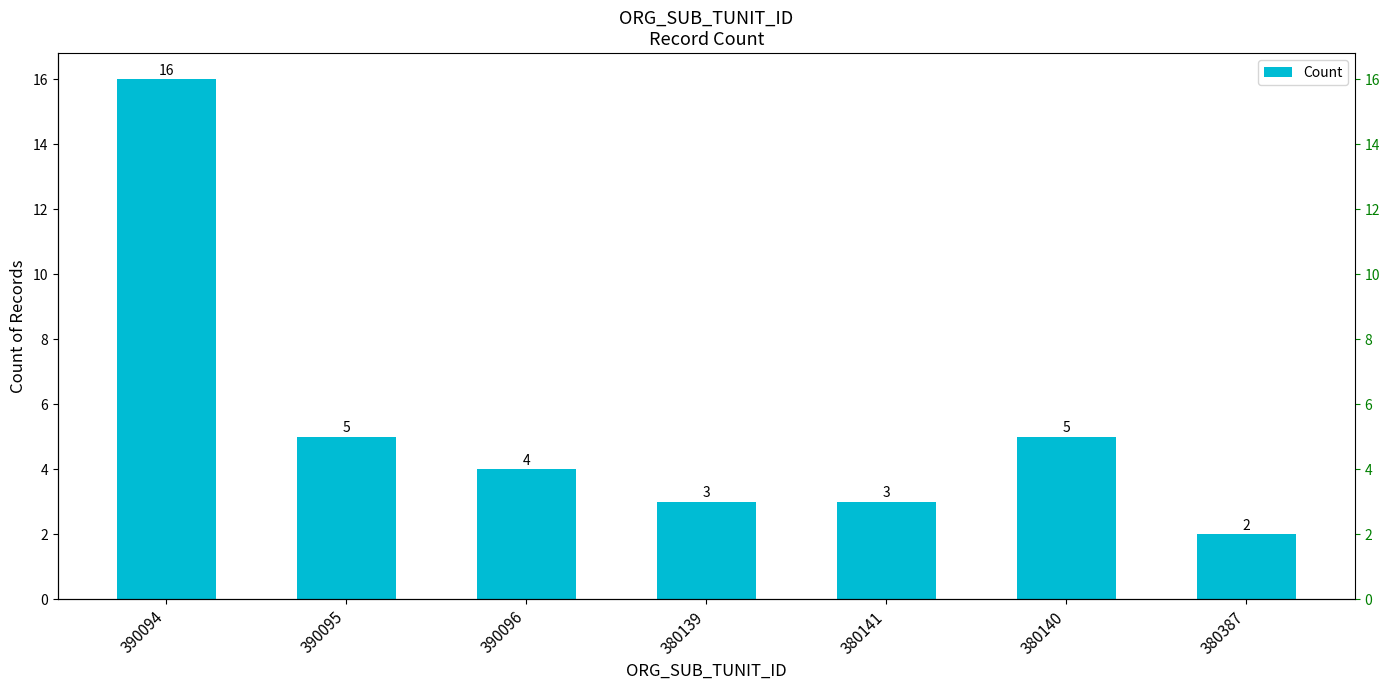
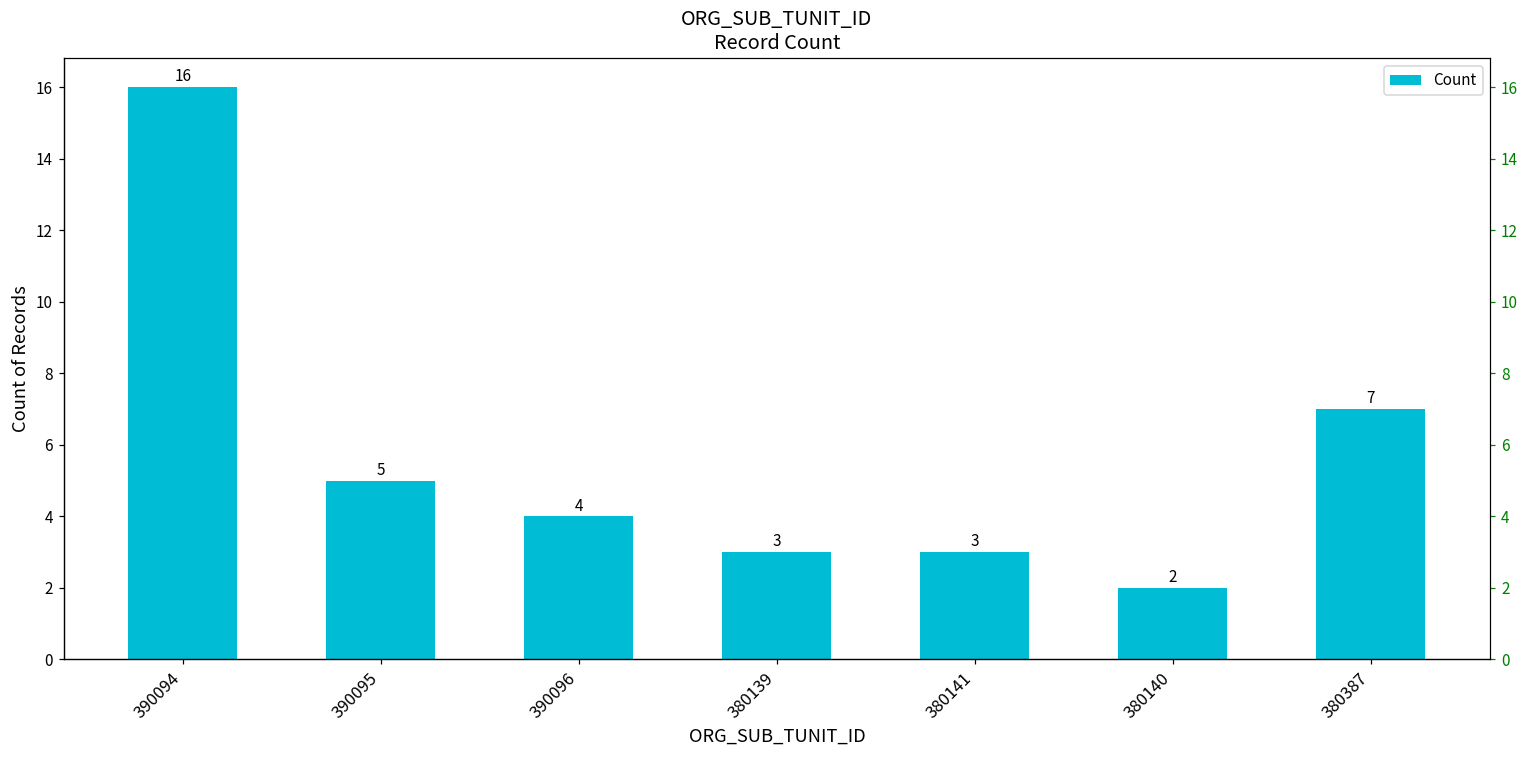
  {
    "390094": 16,
    "390095": 5,
    "390096": 4,
    "380139": 3,
    "380141": 3,
-   "380140": 5,
-   "380387": 2
+   "380140": 2,
+   "380387": 7
  }
